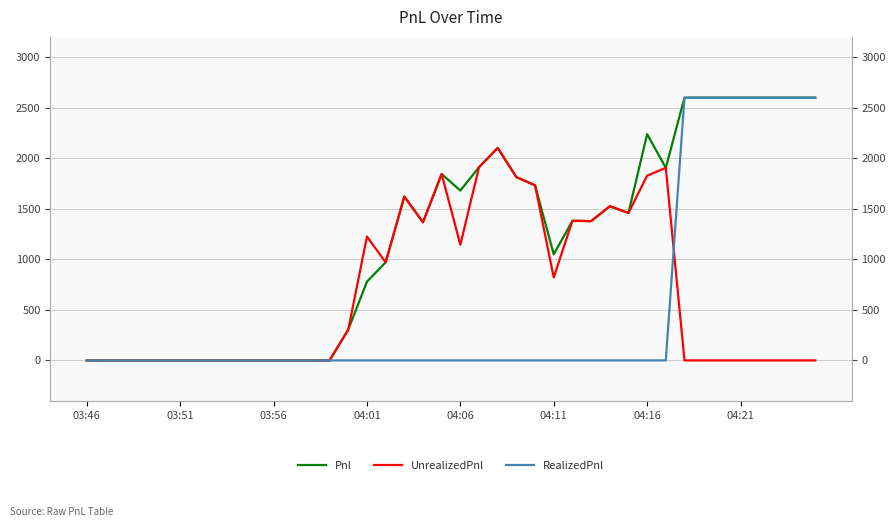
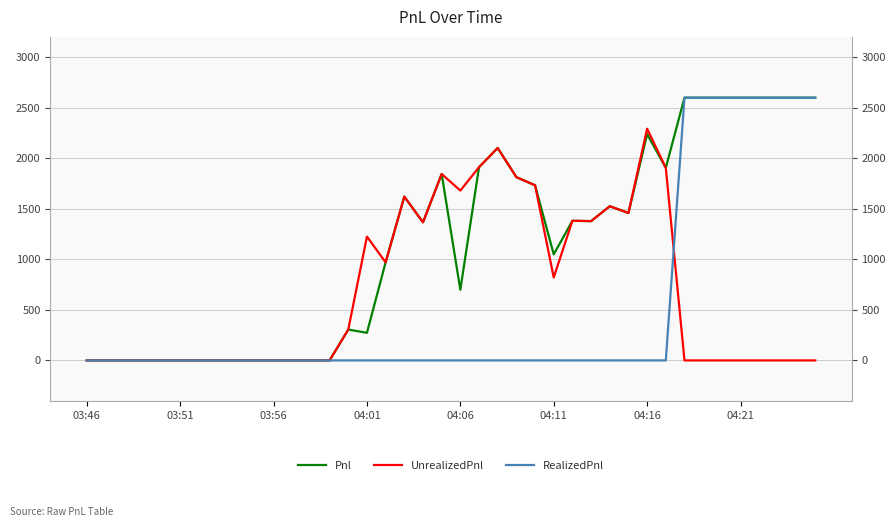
  {
    "Pnl": {
-     "04:01": 780,
-     "04:06": 1680,
+     "04:01": 270,
+     "04:06": 700,
      "04:11": 1050,
      "04:16": 2240
    },
    "UnrealizedPnl": {
      "04:01": 1220,
-     "04:06": 1140,
+     "04:06": 1680,
      "04:11": 820,
-     "04:16": 1830,
+     "04:16": 2290,
      "04:21": 0
    },
    "RealizedPnl": {
      "04:01": 0,
      "04:06": 0,
      "04:11": 0,
      "04:16": 0
    }
  }
